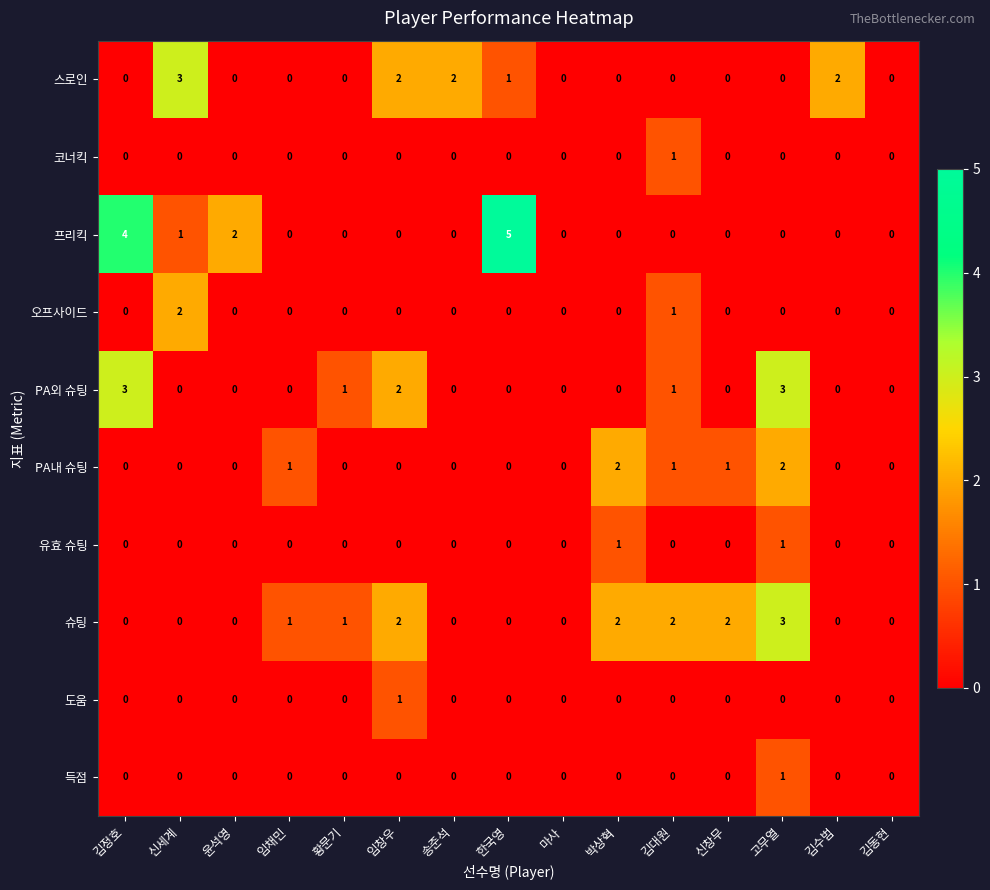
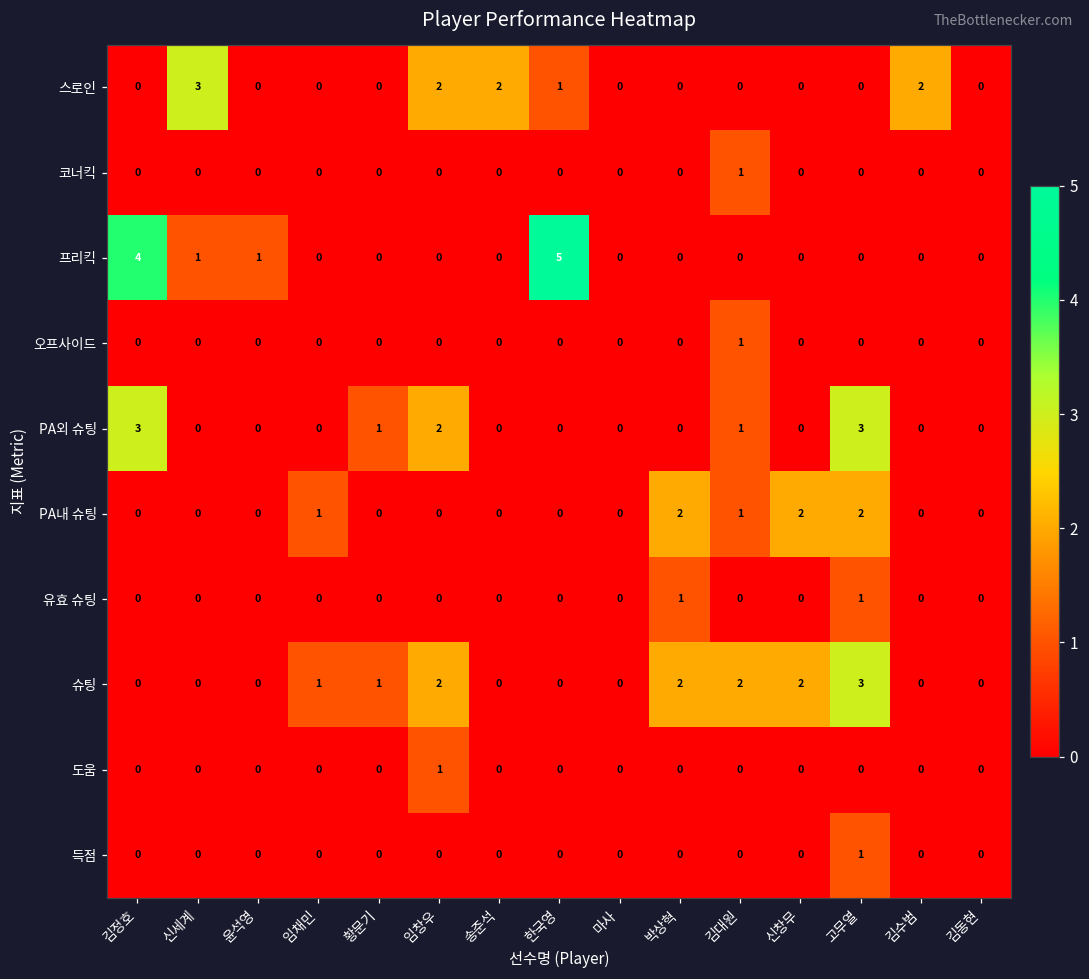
  {
    "스로인": {
      "김정호": 0,
      "신세계": 3,
      "윤석영": 0,
      "임채민": 0,
      "황문기": 0,
      "임창우": 2,
      "송준석": 2,
      "한국영": 1,
      "마사": 0,
      "박상혁": 0,
      "김대원": 0,
      "신창무": 0,
      "고무열": 0,
      "김수범": 2,
      "김동현": 0
    },
    "코너킥": {
      "김정호": 0,
      "신세계": 0,
      "윤석영": 0,
      "임채민": 0,
      "황문기": 0,
      "임창우": 0,
      "송준석": 0,
      "한국영": 0,
      "마사": 0,
      "박상혁": 0,
      "김대원": 1,
      "신창무": 0,
      "고무열": 0,
      "김수범": 0,
      "김동현": 0
    },
    "프리킥": {
      "김정호": 4,
      "신세계": 1,
-     "윤석영": 2,
+     "윤석영": 1,
      "임채민": 0,
      "황문기": 0,
      "임창우": 0,
      "송준석": 0,
      "한국영": 5,
      "마사": 0,
      "박상혁": 0,
      "김대원": 0,
      "신창무": 0,
      "고무열": 0,
      "김수범": 0,
      "김동현": 0
    },
    "오프사이드": {
      "김정호": 0,
-     "신세계": 2,
+     "신세계": 0,
      "윤석영": 0,
      "임채민": 0,
      "황문기": 0,
      "임창우": 0,
      "송준석": 0,
      "한국영": 0,
      "마사": 0,
      "박상혁": 0,
      "김대원": 1,
      "신창무": 0,
      "고무열": 0,
      "김수범": 0,
      "김동현": 0
    },
    "PA외 슈팅": {
      "김정호": 3,
      "신세계": 0,
      "윤석영": 0,
      "임채민": 0,
      "황문기": 1,
      "임창우": 2,
      "송준석": 0,
      "한국영": 0,
      "마사": 0,
      "박상혁": 0,
      "김대원": 1,
      "신창무": 0,
      "고무열": 3,
      "김수범": 0,
      "김동현": 0
    },
    "PA내 슈팅": {
      "김정호": 0,
      "신세계": 0,
      "윤석영": 0,
      "임채민": 1,
      "황문기": 0,
      "임창우": 0,
      "송준석": 0,
      "한국영": 0,
      "마사": 0,
      "박상혁": 2,
      "김대원": 1,
-     "신창무": 1,
+     "신창무": 2,
      "고무열": 2,
      "김수범": 0,
      "김동현": 0
    },
    "유효 슈팅": {
      "김정호": 0,
      "신세계": 0,
      "윤석영": 0,
      "임채민": 0,
      "황문기": 0,
      "임창우": 0,
      "송준석": 0,
      "한국영": 0,
      "마사": 0,
      "박상혁": 1,
      "김대원": 0,
      "신창무": 0,
      "고무열": 1,
      "김수범": 0,
      "김동현": 0
    },
    "슈팅": {
      "김정호": 0,
      "신세계": 0,
      "윤석영": 0,
      "임채민": 1,
      "황문기": 1,
      "임창우": 2,
      "송준석": 0,
      "한국영": 0,
      "마사": 0,
      "박상혁": 2,
      "김대원": 2,
      "신창무": 2,
      "고무열": 3,
      "김수범": 0,
      "김동현": 0
    },
    "도움": {
      "김정호": 0,
      "신세계": 0,
      "윤석영": 0,
      "임채민": 0,
      "황문기": 0,
      "임창우": 1,
      "송준석": 0,
      "한국영": 0,
      "마사": 0,
      "박상혁": 0,
      "김대원": 0,
      "신창무": 0,
      "고무열": 0,
      "김수범": 0,
      "김동현": 0
    },
    "득점": {
      "김정호": 0,
      "신세계": 0,
      "윤석영": 0,
      "임채민": 0,
      "황문기": 0,
      "임창우": 0,
      "송준석": 0,
      "한국영": 0,
      "마사": 0,
      "박상혁": 0,
      "김대원": 0,
      "신창무": 0,
      "고무열": 1,
      "김수범": 0,
      "김동현": 0
    }
  }
